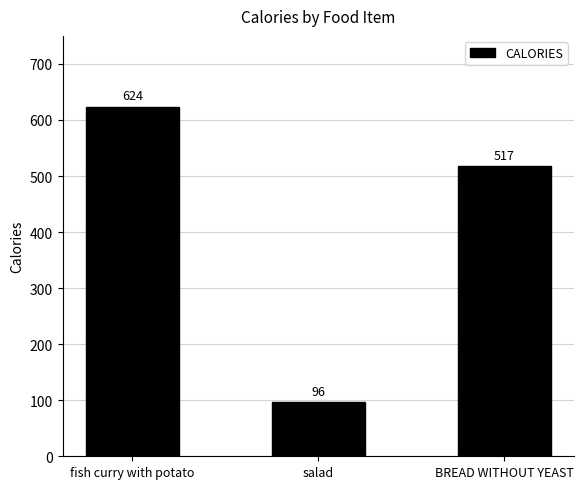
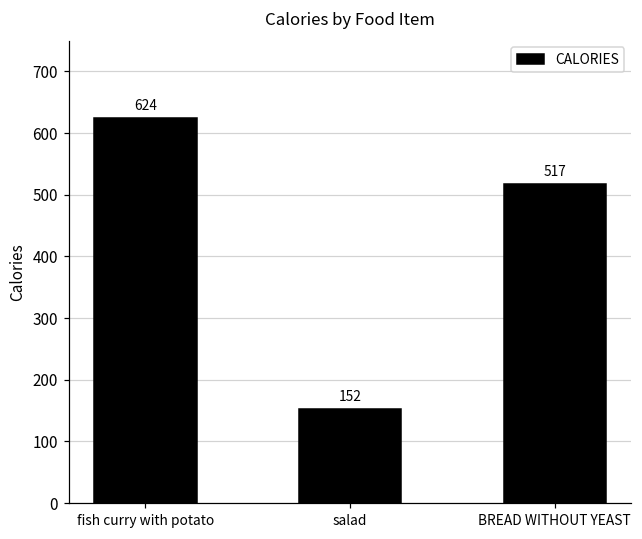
  {
    "fish curry with potato": 624,
-   "salad": 96,
+   "salad": 152,
    "BREAD WITHOUT YEAST": 517
  }
